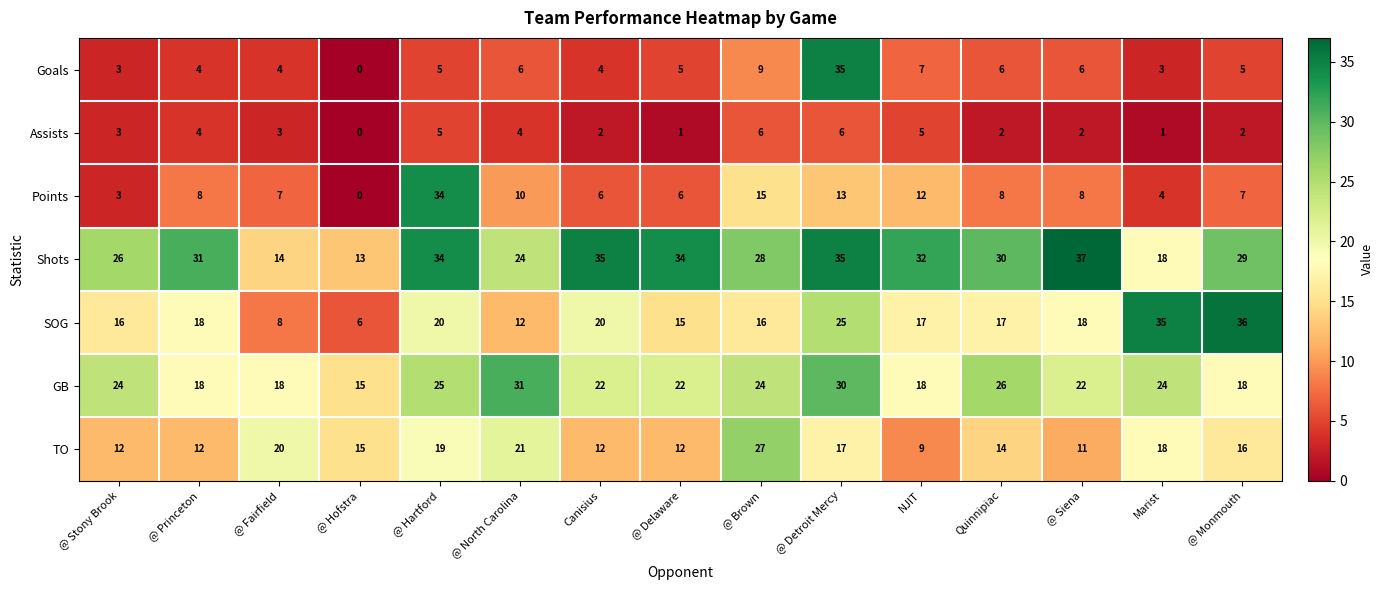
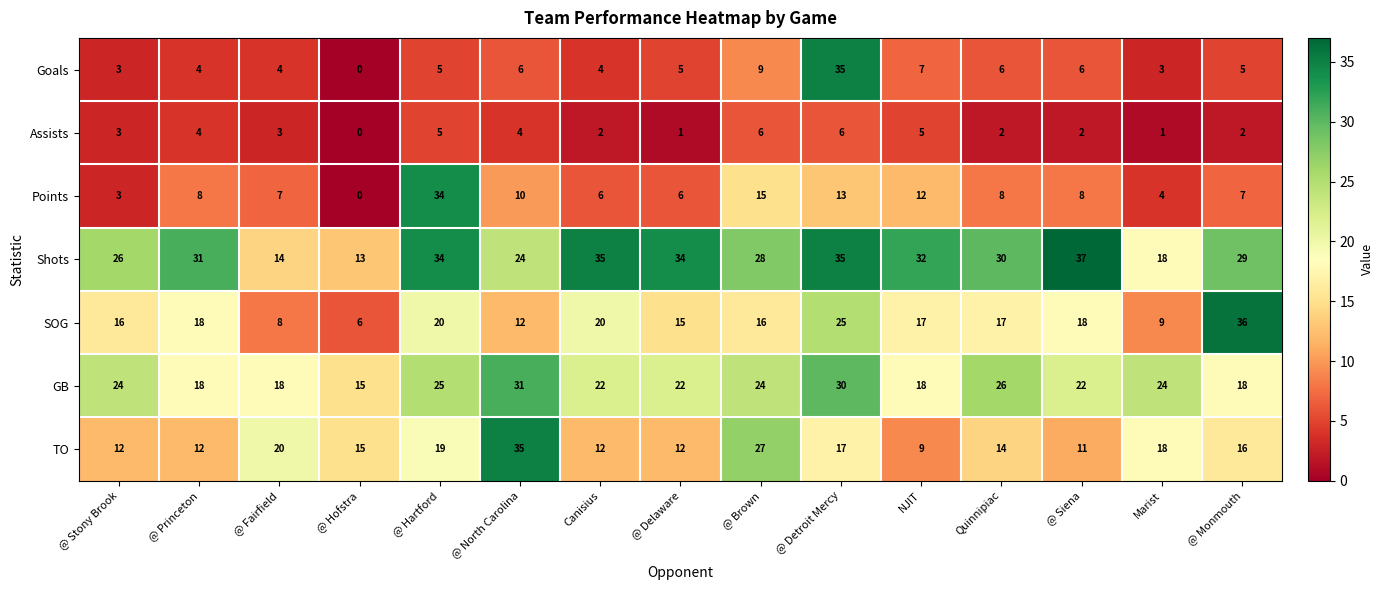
  {
    "Goals": {
      "@ Stony Brook": 3,
      "@ Princeton": 4,
      "@ Fairfield": 4,
      "@ Hofstra": 0,
      "@ Hartford": 5,
      "@ North Carolina": 6,
      "Canisius": 4,
      "@ Delaware": 5,
      "@ Brown": 9,
      "@ Detroit Mercy": 35,
      "NJIT": 7,
      "Quinnipiac": 6,
      "@ Siena": 6,
      "Marist": 3,
      "@ Monmouth": 5
    },
    "Assists": {
      "@ Stony Brook": 3,
      "@ Princeton": 4,
      "@ Fairfield": 3,
      "@ Hofstra": 0,
      "@ Hartford": 5,
      "@ North Carolina": 4,
      "Canisius": 2,
      "@ Delaware": 1,
      "@ Brown": 6,
      "@ Detroit Mercy": 6,
      "NJIT": 5,
      "Quinnipiac": 2,
      "@ Siena": 2,
      "Marist": 1,
      "@ Monmouth": 2
    },
    "Points": {
      "@ Stony Brook": 3,
      "@ Princeton": 8,
      "@ Fairfield": 7,
      "@ Hofstra": 0,
      "@ Hartford": 34,
      "@ North Carolina": 10,
      "Canisius": 6,
      "@ Delaware": 6,
      "@ Brown": 15,
      "@ Detroit Mercy": 13,
      "NJIT": 12,
      "Quinnipiac": 8,
      "@ Siena": 8,
      "Marist": 4,
      "@ Monmouth": 7
    },
    "Shots": {
      "@ Stony Brook": 26,
      "@ Princeton": 31,
      "@ Fairfield": 14,
      "@ Hofstra": 13,
      "@ Hartford": 34,
      "@ North Carolina": 24,
      "Canisius": 35,
      "@ Delaware": 34,
      "@ Brown": 28,
      "@ Detroit Mercy": 35,
      "NJIT": 32,
      "Quinnipiac": 30,
      "@ Siena": 37,
      "Marist": 18,
      "@ Monmouth": 29
    },
    "SOG": {
      "@ Stony Brook": 16,
      "@ Princeton": 18,
      "@ Fairfield": 8,
      "@ Hofstra": 6,
      "@ Hartford": 20,
      "@ North Carolina": 12,
      "Canisius": 20,
      "@ Delaware": 15,
      "@ Brown": 16,
      "@ Detroit Mercy": 25,
      "NJIT": 17,
      "Quinnipiac": 17,
      "@ Siena": 18,
-     "Marist": 35,
+     "Marist": 9,
      "@ Monmouth": 36
    },
    "GB": {
      "@ Stony Brook": 24,
      "@ Princeton": 18,
      "@ Fairfield": 18,
      "@ Hofstra": 15,
      "@ Hartford": 25,
      "@ North Carolina": 31,
      "Canisius": 22,
      "@ Delaware": 22,
      "@ Brown": 24,
      "@ Detroit Mercy": 30,
      "NJIT": 18,
      "Quinnipiac": 26,
      "@ Siena": 22,
      "Marist": 24,
      "@ Monmouth": 18
    },
    "TO": {
      "@ Stony Brook": 12,
      "@ Princeton": 12,
      "@ Fairfield": 20,
      "@ Hofstra": 15,
      "@ Hartford": 19,
-     "@ North Carolina": 21,
+     "@ North Carolina": 35,
      "Canisius": 12,
      "@ Delaware": 12,
      "@ Brown": 27,
      "@ Detroit Mercy": 17,
      "NJIT": 9,
      "Quinnipiac": 14,
      "@ Siena": 11,
      "Marist": 18,
      "@ Monmouth": 16
    }
  }
